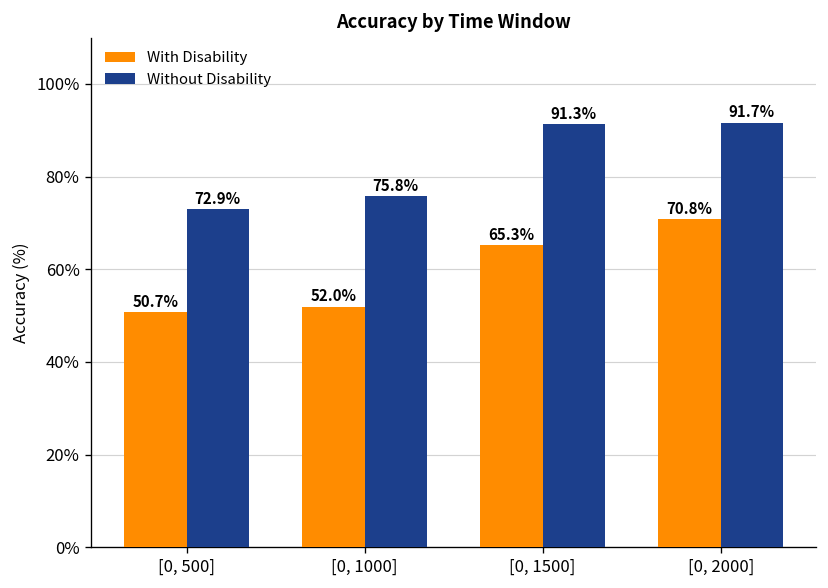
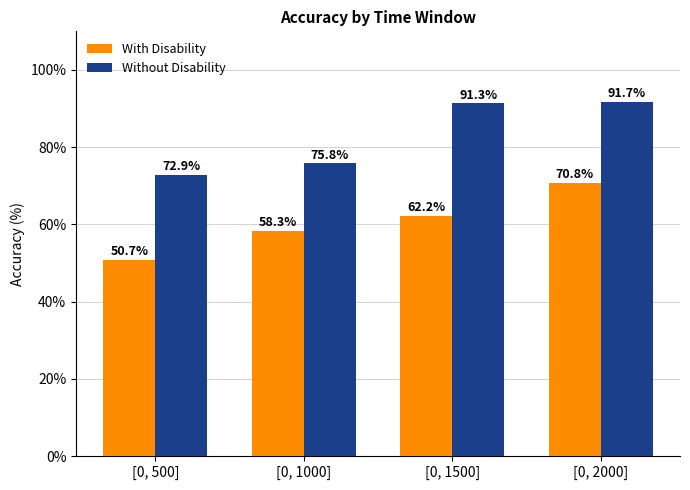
  {
    "With Disability": {
      "[0, 500]": "50.7%",
-     "[0, 1000]": "52.0%",
-     "[0, 1500]": "65.3%",
+     "[0, 1000]": "58.3%",
+     "[0, 1500]": "62.2%",
      "[0, 2000]": "70.8%"
    },
    "Without Disability": {
      "[0, 500]": "72.9%",
      "[0, 1000]": "75.8%",
      "[0, 1500]": "91.3%",
      "[0, 2000]": "91.7%"
    }
  }
